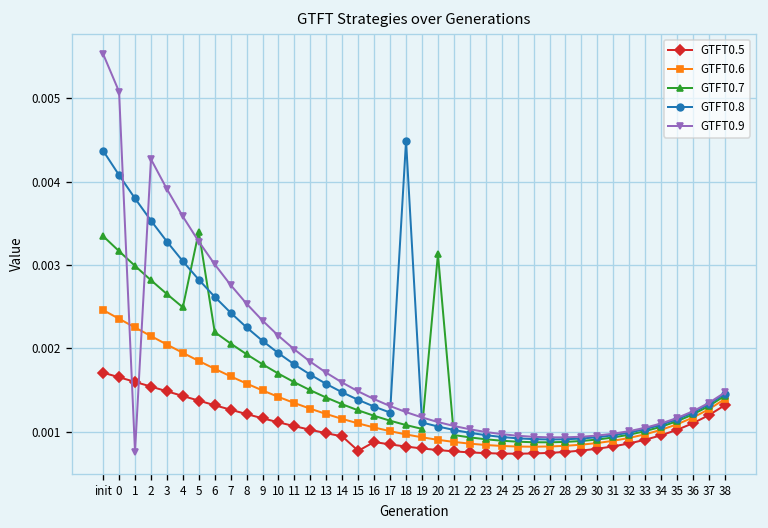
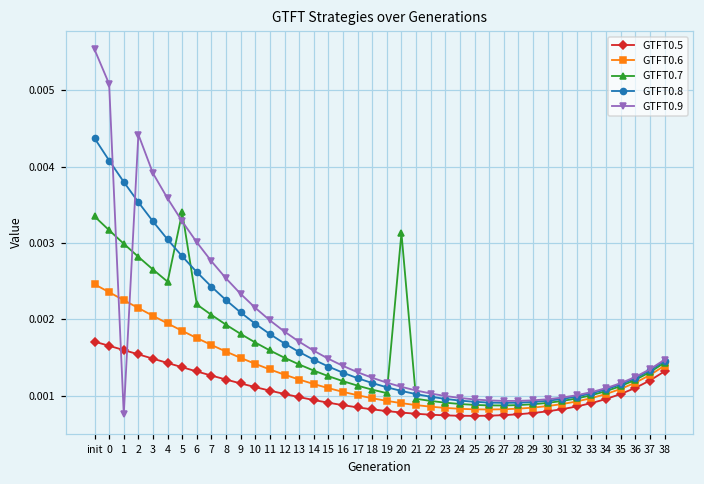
  {
    "GTFT0.5": {
      "init": 0.0017,
      "0": 0.0017,
      "1": 0.0016,
      "2": 0.0015,
      "3": 0.0015,
      "4": 0.0014,
      "5": 0.0014,
      "6": 0.0013,
      "7": 0.0013,
      "8": 0.0012,
      "9": 0.0012,
      "10": 0.0011,
      "11": 0.0011,
      "12": 0.0010,
      "13": 0.0010,
      "14": 0.0009,
-     "15": 0.0008,
+     "15": 0.0009,
      "16": 0.0009,
      "17": 0.0008,
      "18": 0.0008,
      "19": 0.0008,
      "20": 0.0008,
      "21": 0.0008,
      "22": 0.0008,
      "23": 0.0007,
      "24": 0.0007,
      "25": 0.0007,
      "26": 0.0007,
      "27": 0.0007,
      "28": 0.0008,
      "29": 0.0008,
      "30": 0.0008,
      "31": 0.0008,
      "32": 0.0009,
      "33": 0.0009,
      "34": 0.0010,
      "35": 0.0010,
      "36": 0.0011,
      "37": 0.0012,
      "38": 0.0013
    },
    "GTFT0.6": {
      "init": 0.0025,
      "0": 0.0024,
      "1": 0.0023,
      "2": 0.0021,
      "3": 0.0020,
      "4": 0.0019,
      "5": 0.0018,
      "6": 0.0018,
      "7": 0.0017,
      "8": 0.0016,
      "9": 0.0015,
      "10": 0.0014,
      "11": 0.0013,
      "12": 0.0013,
      "13": 0.0012,
      "14": 0.0012,
      "15": 0.0011,
      "16": 0.0010,
      "17": 0.0010,
      "18": 0.0010,
      "19": 0.0009,
      "20": 0.0009,
      "21": 0.0009,
      "22": 0.0009,
      "23": 0.0008,
      "24": 0.0008,
      "25": 0.0008,
      "26": 0.0008,
      "27": 0.0008,
      "28": 0.0008,
      "29": 0.0008,
      "30": 0.0009,
      "31": 0.0009,
      "32": 0.0009,
      "33": 0.0010,
      "34": 0.0010,
      "35": 0.0011,
      "36": 0.0012,
      "37": 0.0013,
      "38": 0.0014
    },
    "GTFT0.7": {
      "init": 0.0033,
      "0": 0.0032,
      "1": 0.0030,
      "2": 0.0028,
      "3": 0.0027,
      "4": 0.0025,
      "5": 0.0034,
      "6": 0.0022,
      "7": 0.0021,
      "8": 0.0019,
      "9": 0.0018,
      "10": 0.0017,
      "11": 0.0016,
      "12": 0.0015,
      "13": 0.0014,
      "14": 0.0013,
      "15": 0.0013,
      "16": 0.0012,
      "17": 0.0011,
      "18": 0.0011,
      "19": 0.0010,
      "20": 0.0031,
      "21": 0.0010,
      "22": 0.0009,
      "23": 0.0009,
      "24": 0.0009,
      "25": 0.0009
    },
    "GTFT0.8": {
      "init": 0.0044,
      "0": 0.0041,
      "1": 0.0038,
      "2": 0.0035,
      "3": 0.0033,
      "4": 0.0030,
      "5": 0.0028,
      "6": 0.0026,
      "7": 0.0024,
      "8": 0.0023,
      "9": 0.0021,
      "10": 0.0019,
      "11": 0.0018,
      "12": 0.0017,
      "13": 0.0016,
      "14": 0.0015,
      "15": 0.0014,
      "16": 0.0013,
      "17": 0.0012,
-     "18": 0.0045,
+     "18": 0.0012,
      "19": 0.0011,
      "20": 0.0011,
      "21": 0.0010,
      "22": 0.0010,
      "23": 0.0010
    },
    "GTFT0.9": {
      "init": 0.0055,
      "0": 0.0051,
      "1": 0.0008,
-     "2": 0.0043,
+     "2": 0.0044,
      "3": 0.0039,
      "4": 0.0036,
      "5": 0.0033,
      "6": 0.0030,
      "7": 0.0028,
      "8": 0.0025,
      "9": 0.0023,
      "10": 0.0021,
      "11": 0.0020,
      "12": 0.0018,
      "13": 0.0017,
      "14": 0.0016,
      "15": 0.0015,
      "16": 0.0014,
      "17": 0.0013,
      "18": 0.0012,
      "19": 0.0012,
      "20": 0.0011,
      "21": 0.0011,
      "22": 0.0010,
      "23": 0.0010
    }
  }
